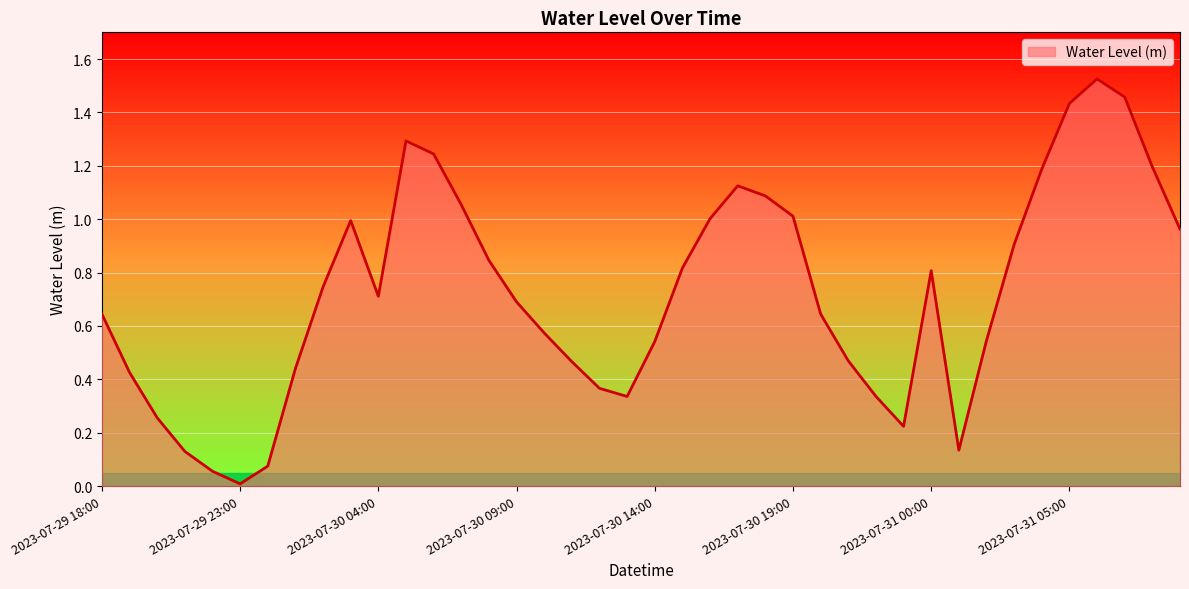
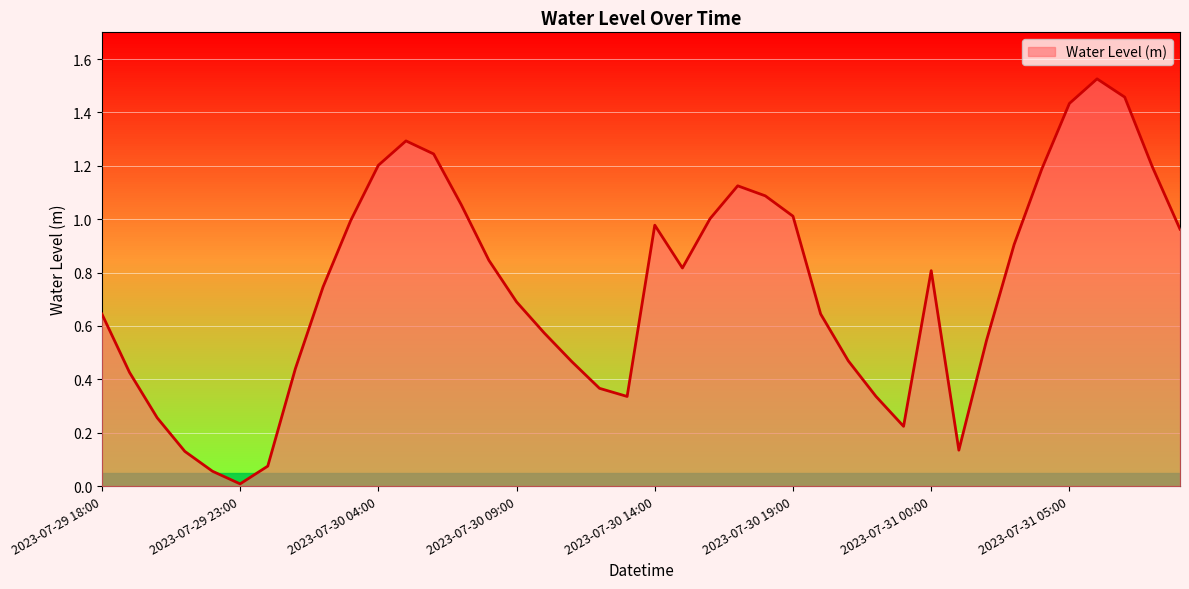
  {
    "2023-07-29 18:00": 0.64,
    "2023-07-29 23:00": 0.01,
-   "2023-07-30 04:00": 0.71,
+   "2023-07-30 04:00": 1.20,
    "2023-07-30 09:00": 0.69,
-   "2023-07-30 14:00": 0.54,
+   "2023-07-30 14:00": 0.98,
    "2023-07-30 19:00": 1.01,
    "2023-07-31 00:00": 0.81,
    "2023-07-31 05:00": 1.43
  }
